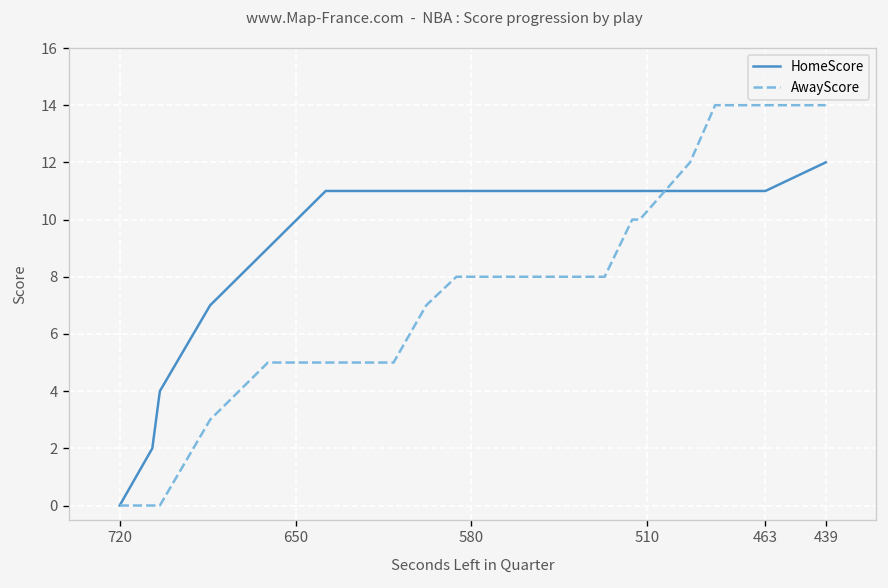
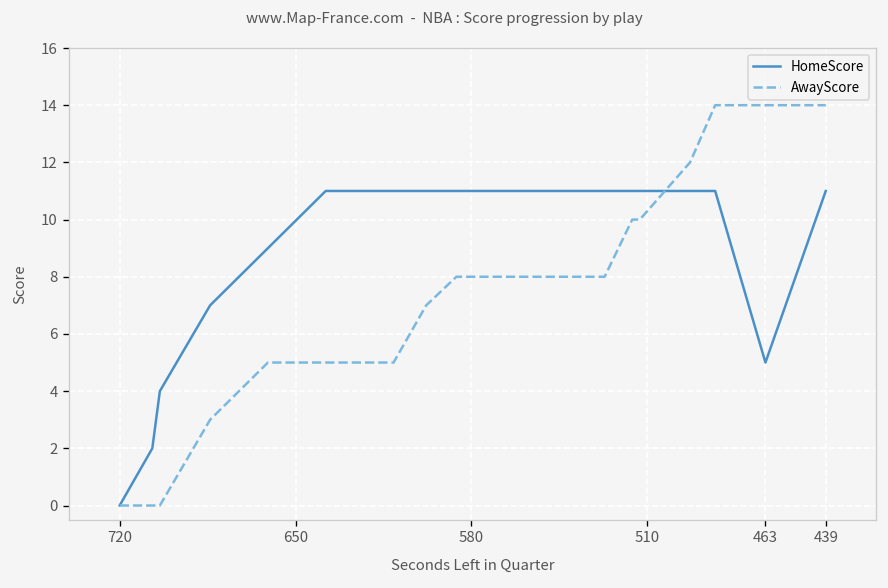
  {
    "HomeScore": {
-     "463": 11,
-     "439": 12
+     "463": 5,
+     "439": 11
    },
    "AwayScore": {
      "463": 14,
      "439": 14
    }
  }
